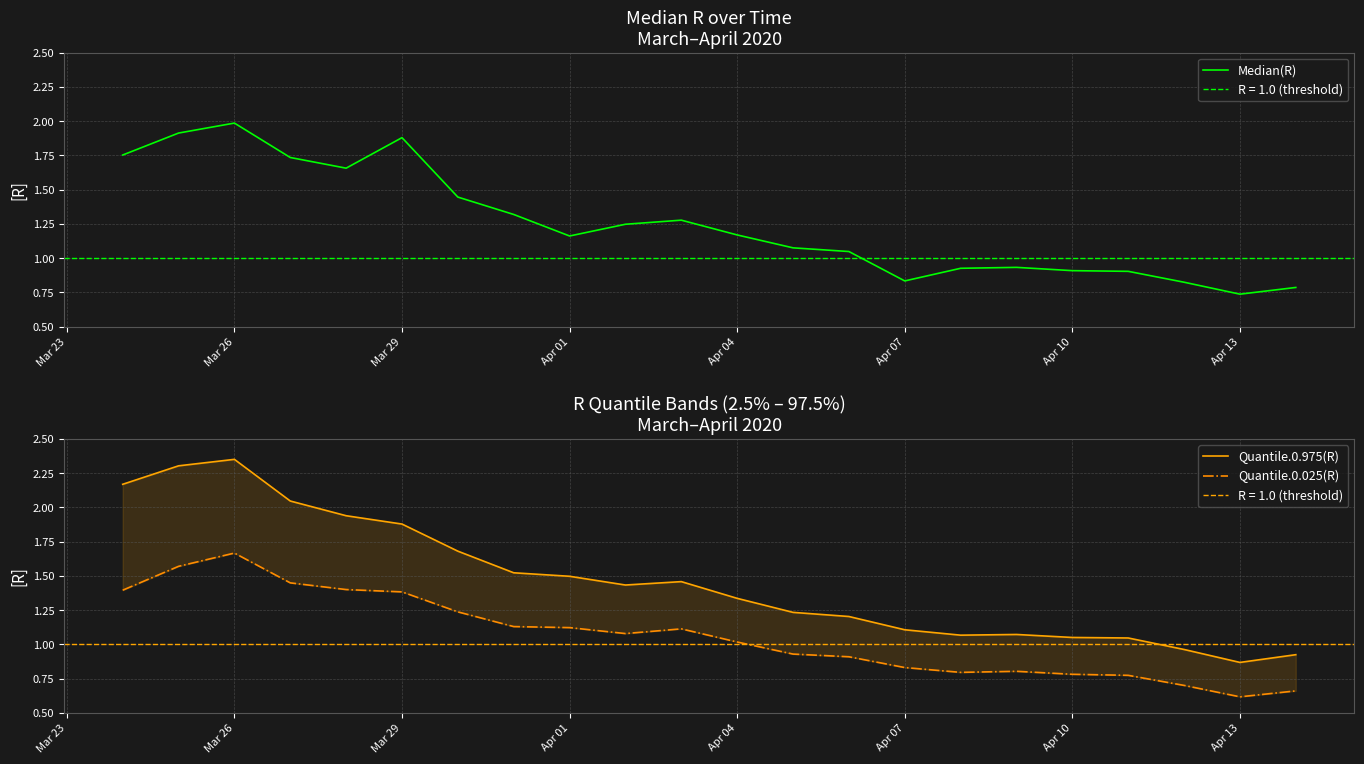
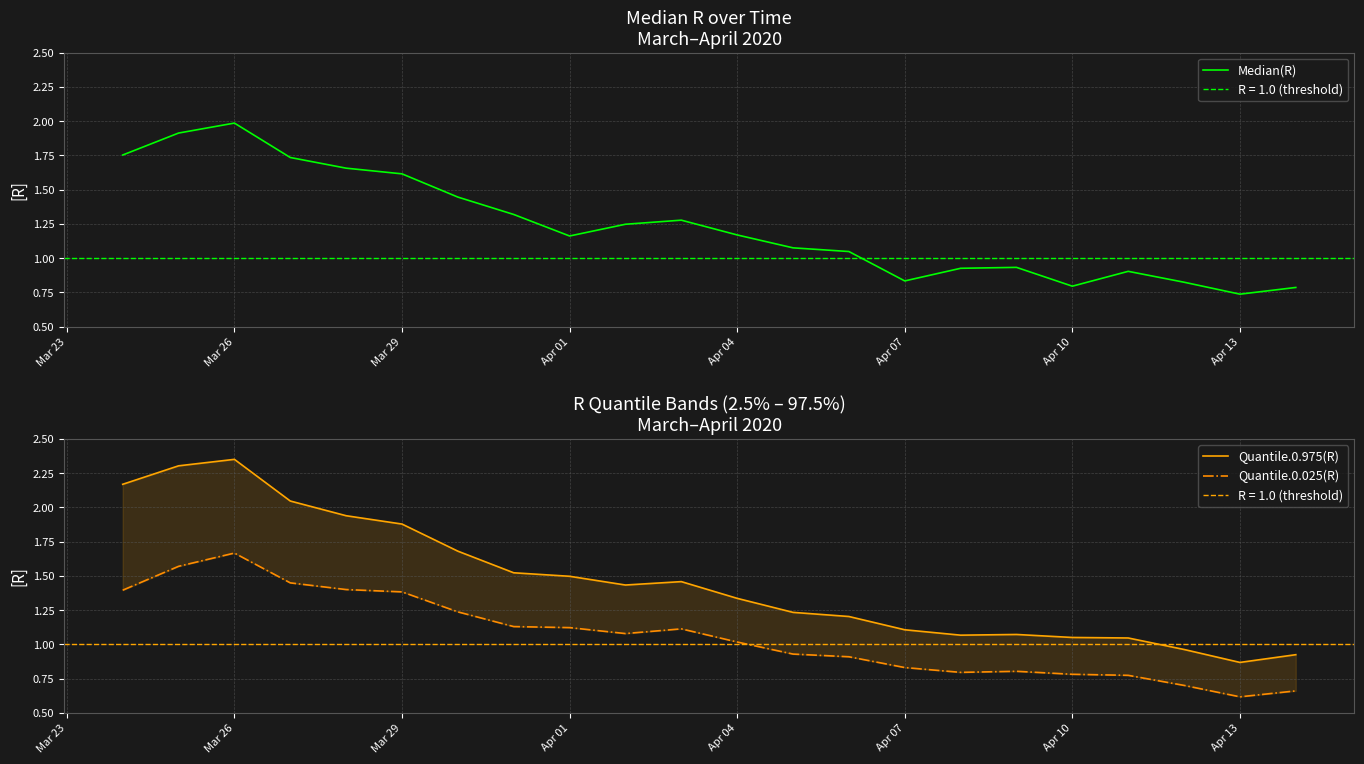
  {
    "Median R over Time March–April 2020": {
      "Mar 26": 1.99,
-     "Mar 29": 1.88,
+     "Mar 29": 1.62,
      "Apr 01": 1.16,
      "Apr 04": 1.17,
      "Apr 07": 0.83,
-     "Apr 10": 0.91,
+     "Apr 10": 0.80,
      "Apr 13": 0.74
    }
  }
